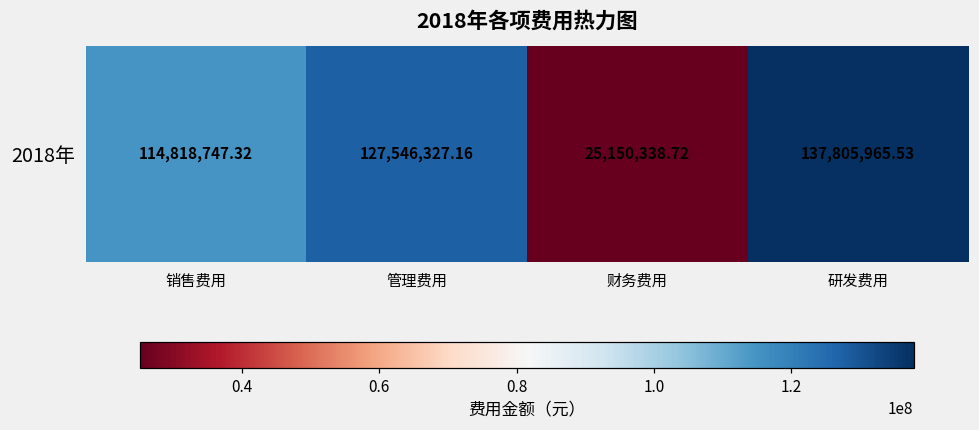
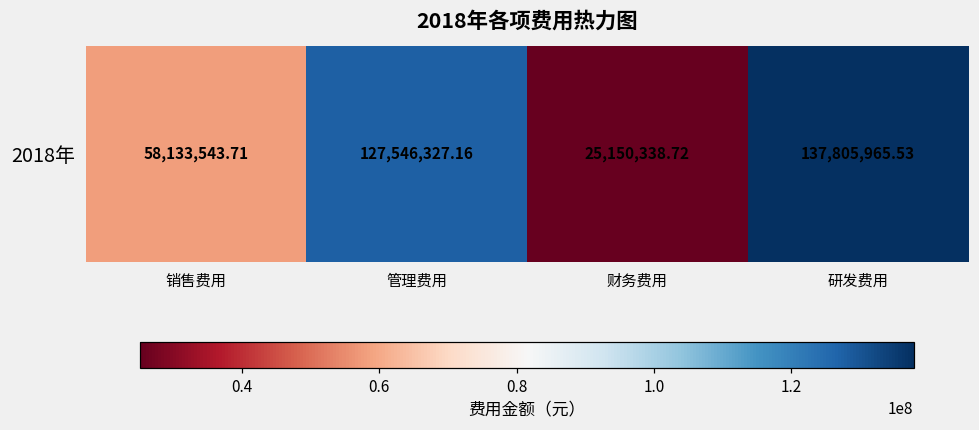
  {
    "2018年": {
-     "销售费用": "114,818,747.32",
+     "销售费用": "58,133,543.71",
      "管理费用": "127,546,327.16",
      "财务费用": "25,150,338.72",
      "研发费用": "137,805,965.53"
    }
  }
